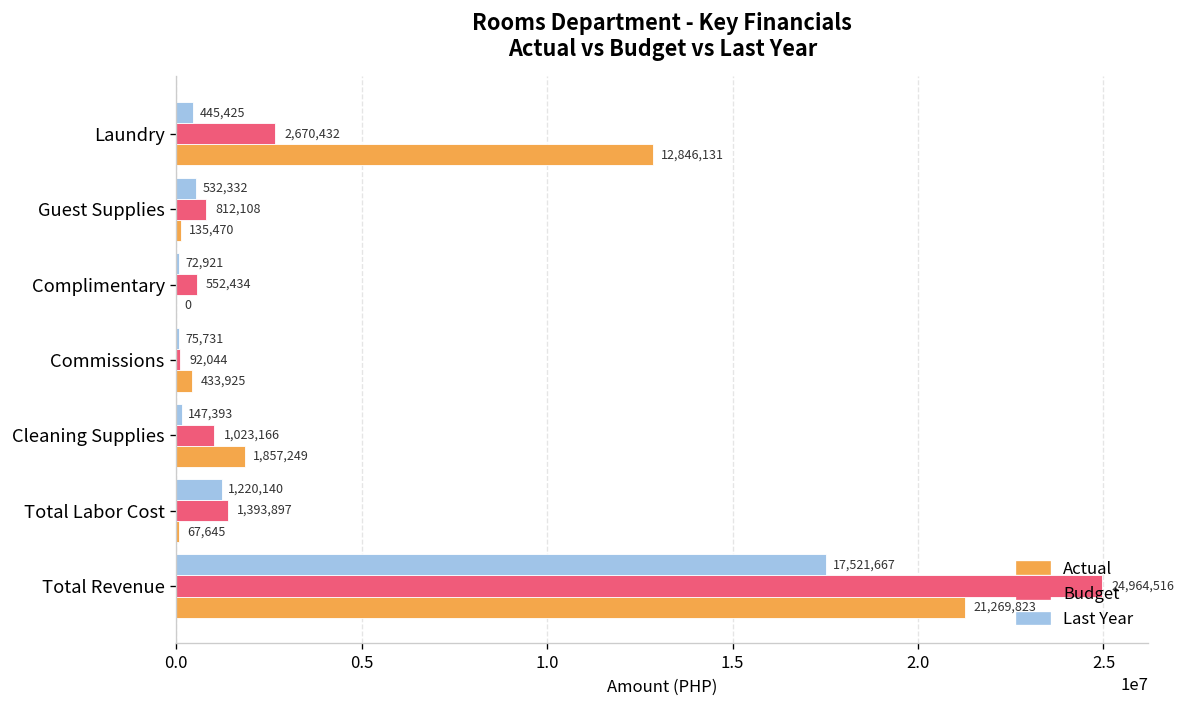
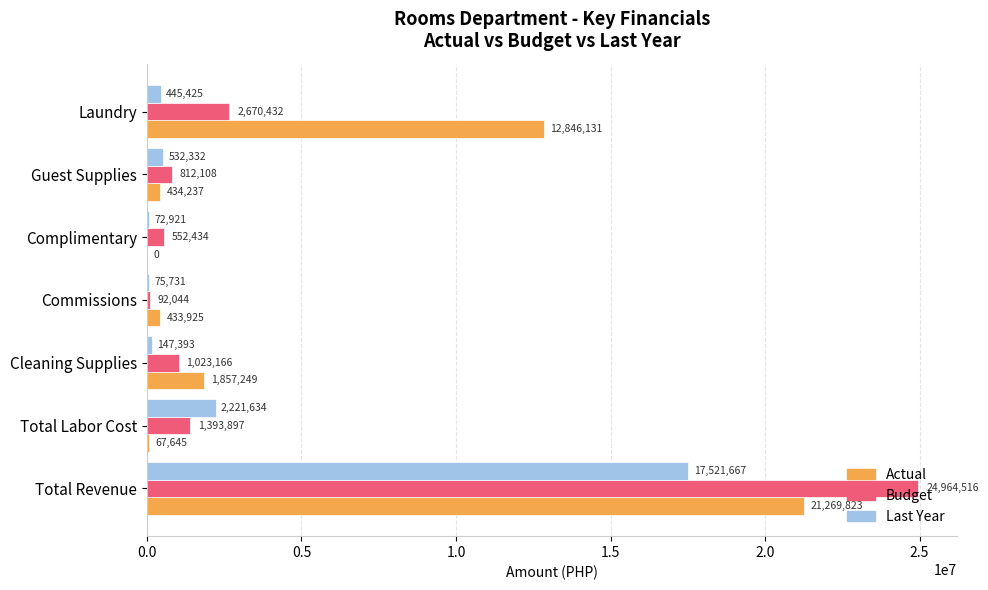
  {
    "Actual": {
      "Laundry": "12,846,131",
-     "Guest Supplies": "135,470",
+     "Guest Supplies": "434,237",
      "Complimentary": "0",
      "Commissions": "433,925",
      "Cleaning Supplies": "1,857,249",
      "Total Labor Cost": "67,645",
      "Total Revenue": "21,269,823"
    },
    "Budget": {
      "Laundry": "2,670,432",
      "Guest Supplies": "812,108",
      "Complimentary": "552,434",
      "Commissions": "92,044",
      "Cleaning Supplies": "1,023,166",
      "Total Labor Cost": "1,393,897",
      "Total Revenue": "24,964,516"
    },
    "Last Year": {
      "Laundry": "445,425",
      "Guest Supplies": "532,332",
      "Complimentary": "72,921",
      "Commissions": "75,731",
      "Cleaning Supplies": "147,393",
-     "Total Labor Cost": "1,220,140",
+     "Total Labor Cost": "2,221,634",
      "Total Revenue": "17,521,667"
    }
  }
